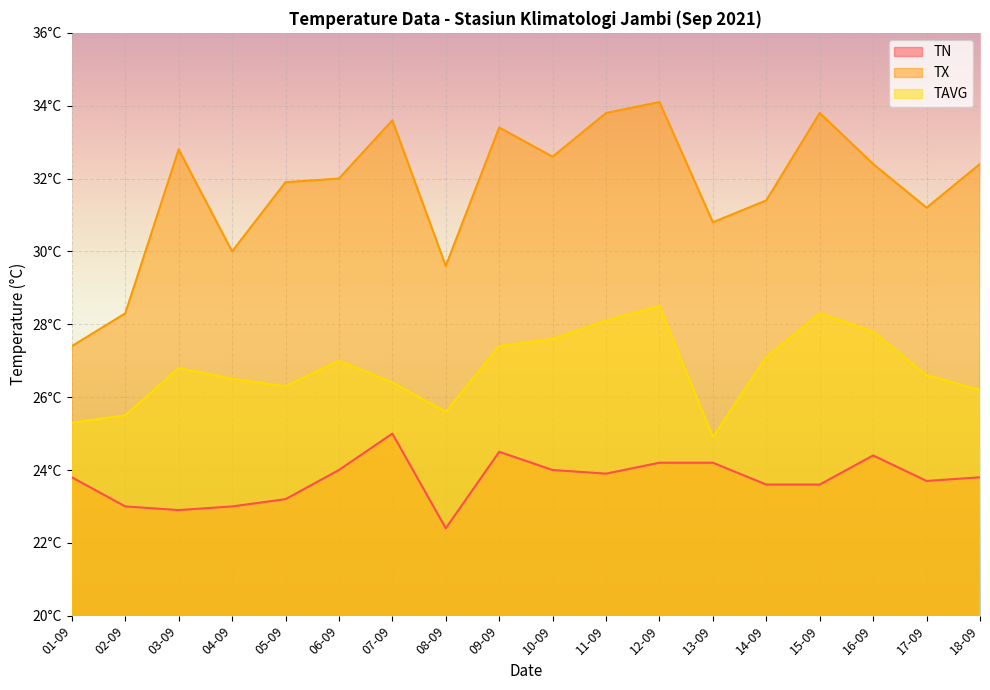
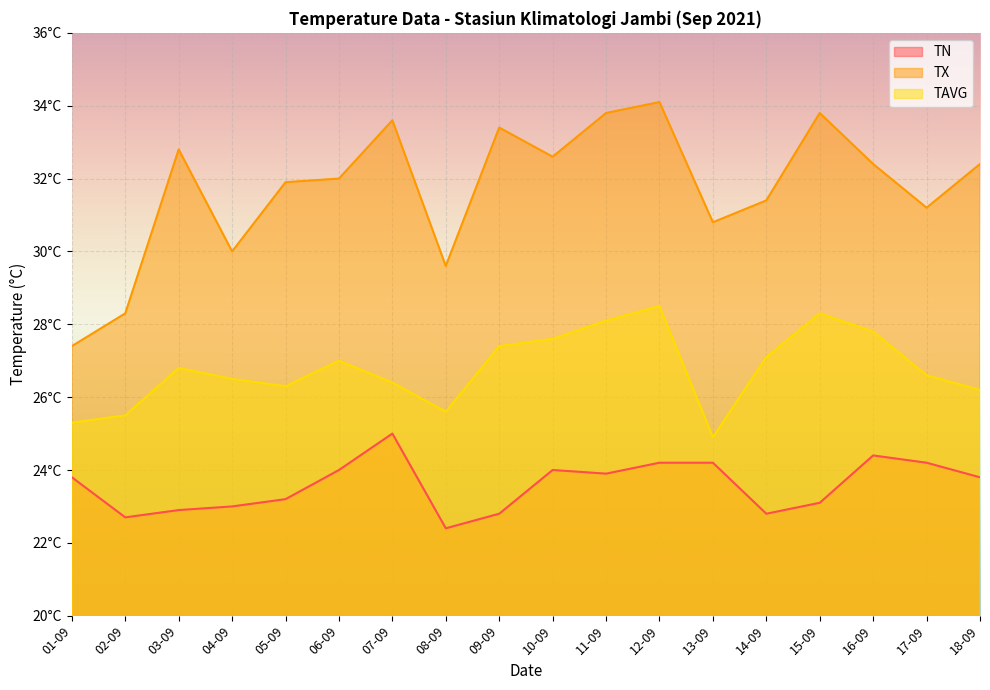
  {
    "TN": {
      "01-09": "23.8°C",
-     "02-09": "23.0°C",
+     "02-09": "22.7°C",
      "03-09": "22.9°C",
      "04-09": "23.0°C",
      "05-09": "23.2°C",
      "06-09": "24.0°C",
      "07-09": "25.0°C",
      "08-09": "22.4°C",
-     "09-09": "24.5°C",
+     "09-09": "22.8°C",
      "10-09": "24.0°C",
      "11-09": "23.9°C",
      "12-09": "24.2°C",
      "13-09": "24.2°C",
-     "14-09": "23.6°C",
-     "15-09": "23.6°C",
+     "14-09": "22.8°C",
+     "15-09": "23.1°C",
      "16-09": "24.4°C",
-     "17-09": "23.7°C",
+     "17-09": "24.2°C",
      "18-09": "23.8°C"
    }
  }
